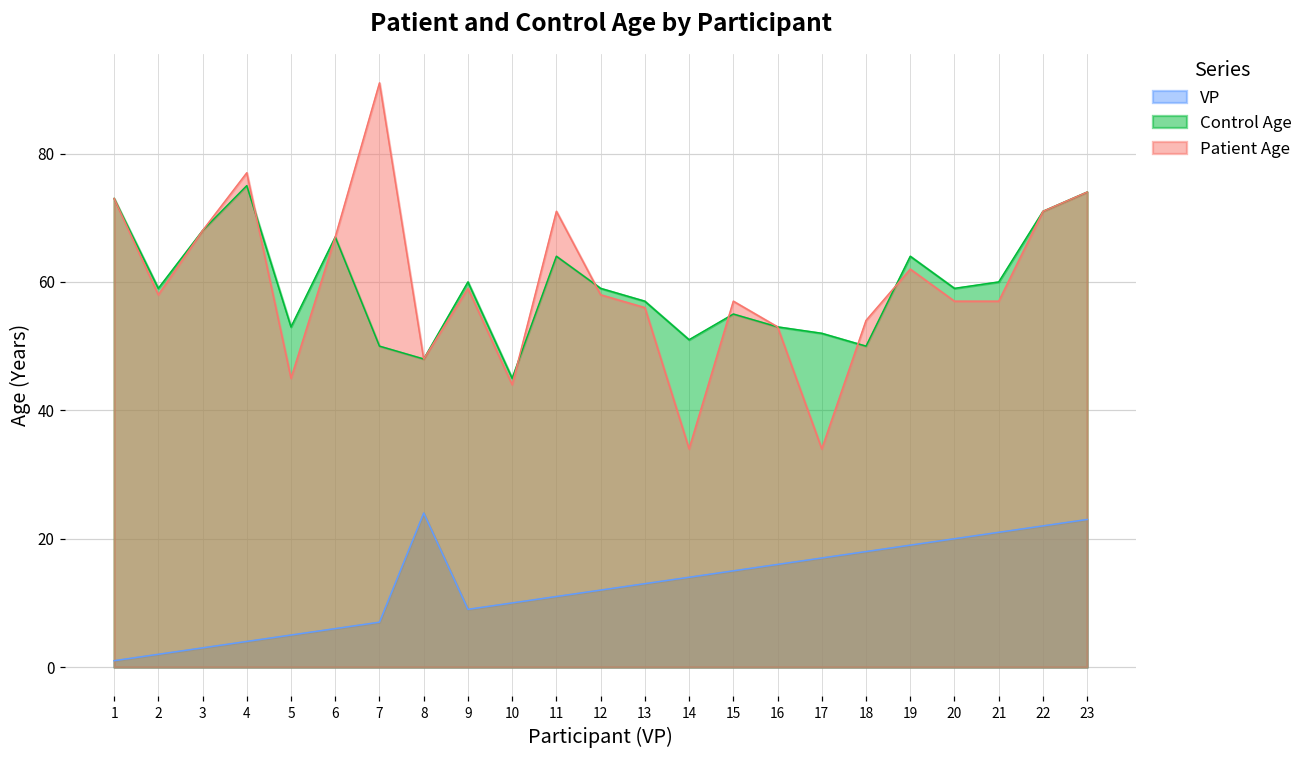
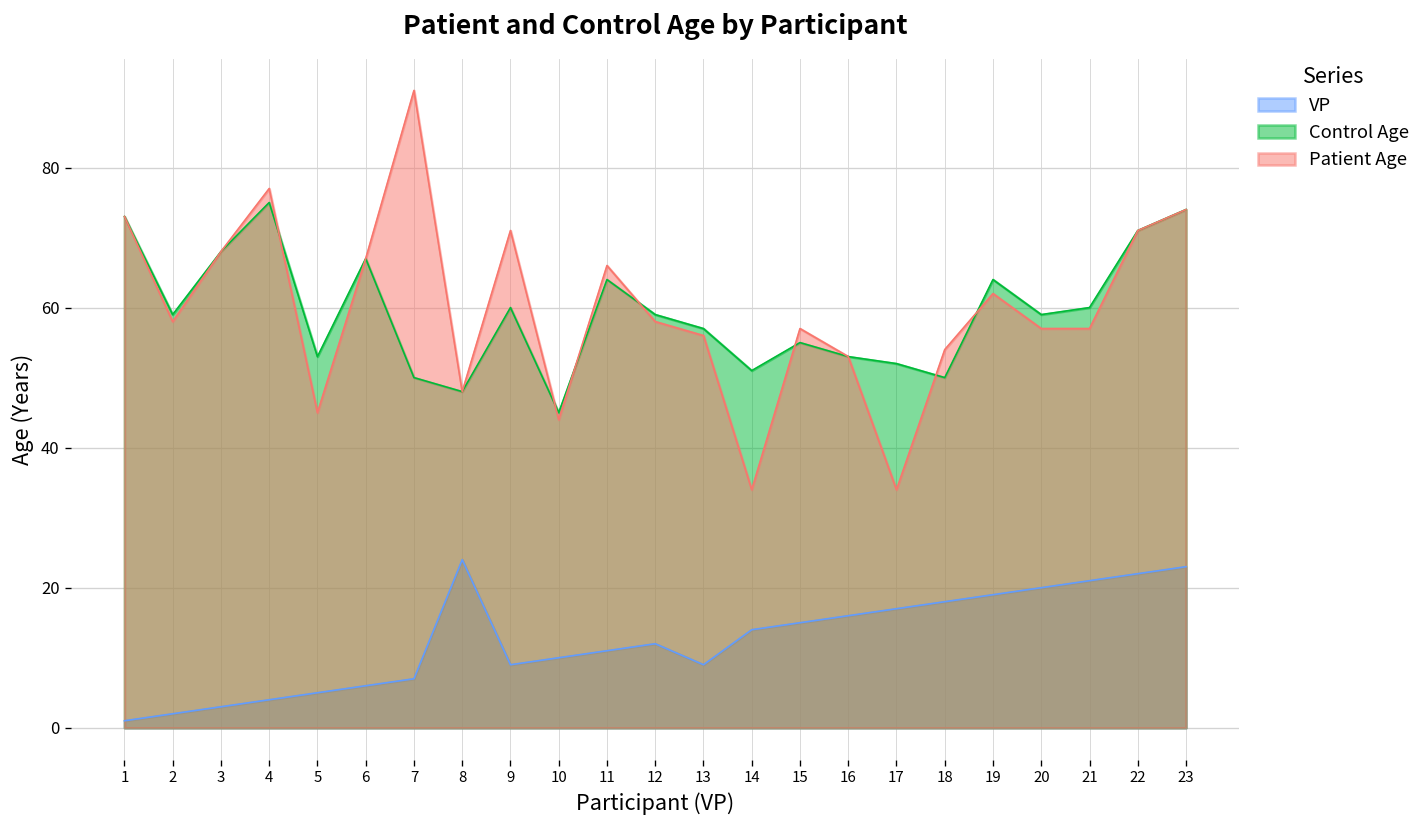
  {
    "VP": {
      "1": 1,
      "2": 2,
      "3": 3,
      "4": 4,
      "5": 5,
      "6": 6,
      "7": 7,
      "8": 24,
      "9": 9,
      "10": 10,
      "11": 11,
      "12": 12,
-     "13": 13,
+     "13": 9,
      "14": 14,
      "15": 15,
      "16": 16,
      "17": 17,
      "18": 18,
      "19": 19,
      "20": 20,
      "21": 21,
      "22": 22,
      "23": 23
    },
    "Control Age": {
      "2": 59,
      "4": 75,
      "5": 53,
      "7": 50,
      "9": 60,
      "10": 45,
      "11": 64,
      "12": 59,
      "13": 57,
      "14": 51,
      "15": 55,
      "17": 52,
      "18": 50,
      "19": 64,
      "20": 59,
      "21": 60
    },
    "Patient Age": {
      "2": 58,
      "4": 77,
      "5": 45,
      "7": 91,
-     "9": 59,
+     "9": 71,
      "10": 44,
-     "11": 71,
+     "11": 66,
      "12": 58,
      "13": 56,
      "14": 34,
      "15": 57,
      "17": 34,
      "18": 54,
      "19": 62,
      "20": 57,
      "21": 57
    }
  }
